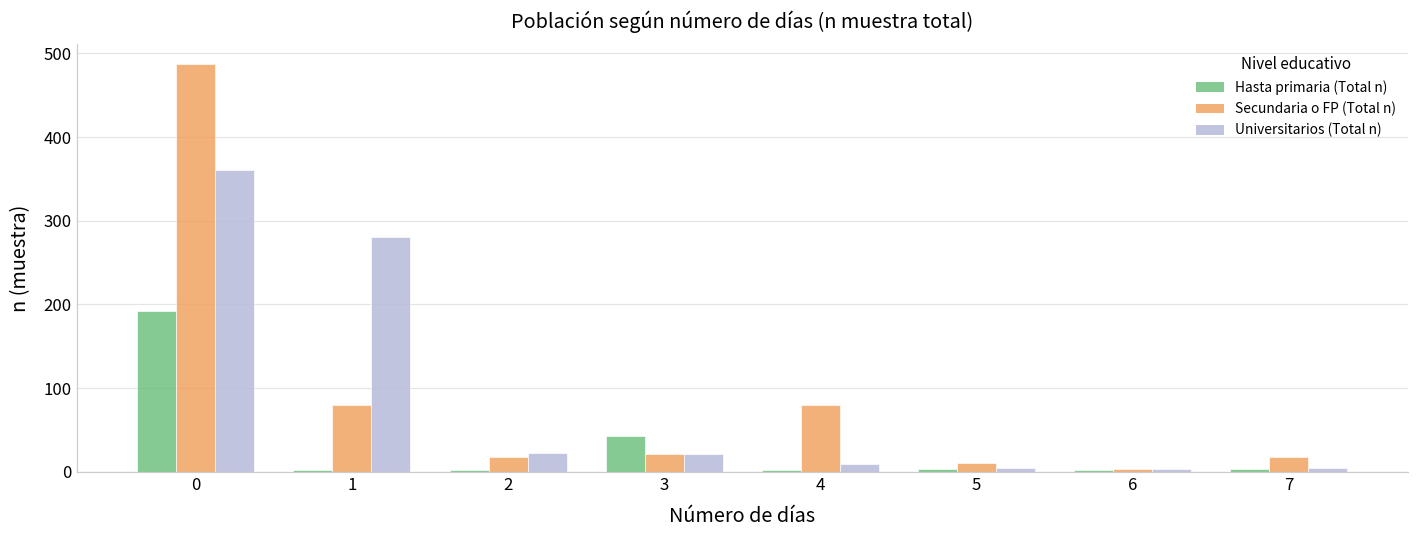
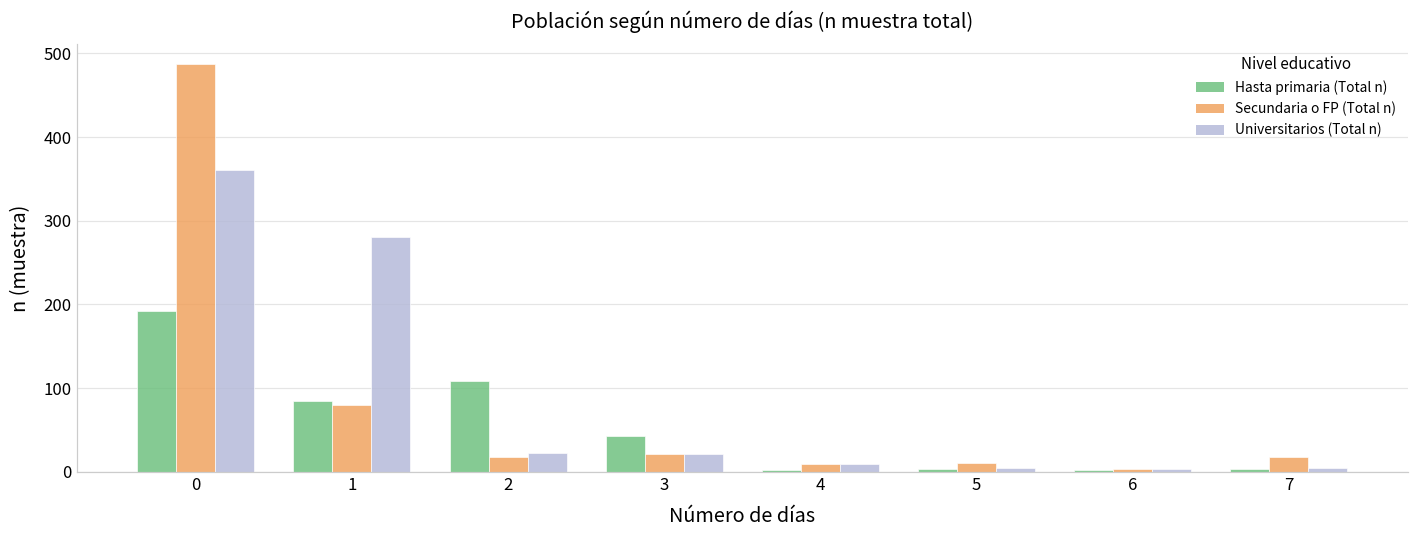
  {
    "Hasta primaria (Total n)": {
      "0": 190,
-     "1": 0,
-     "2": 0,
+     "1": 90,
+     "2": 110,
      "3": 40,
      "7": 0
    },
    "Secundaria o FP (Total n)": {
      "0": 490,
      "1": 80,
      "2": 20,
      "3": 20,
-     "4": 80,
+     "4": 10,
      "5": 10,
      "7": 20
    },
    "Universitarios (Total n)": {
      "0": 360,
      "1": 280,
      "2": 20,
      "3": 20,
      "4": 10,
      "5": 10,
      "6": 0,
      "7": 10
    }
  }
